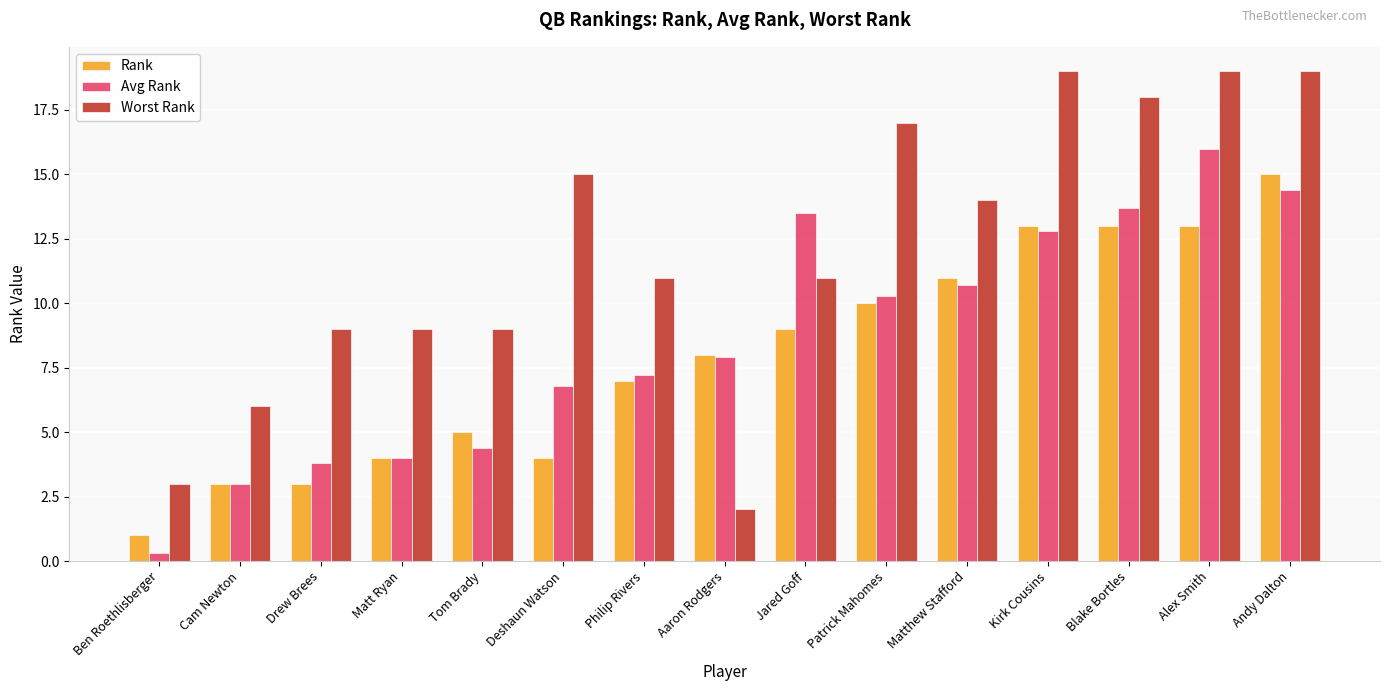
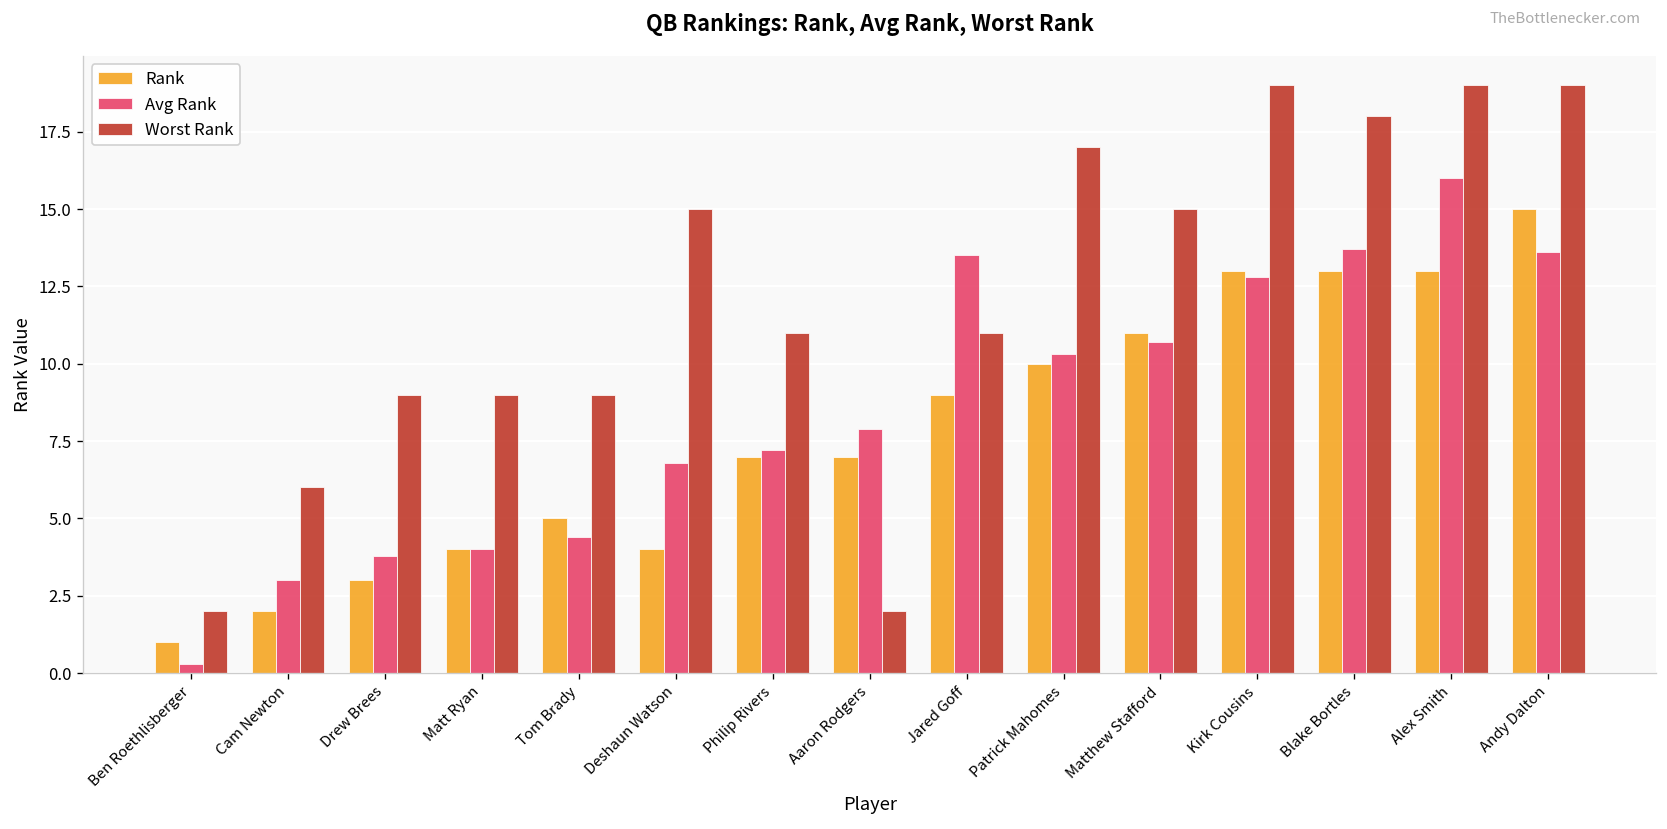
  {
    "Rank": {
      "Ben Roethlisberger": 1,
-     "Cam Newton": 3,
+     "Cam Newton": 2,
      "Drew Brees": 3,
      "Matt Ryan": 4,
      "Tom Brady": 5,
      "Deshaun Watson": 4,
      "Philip Rivers": 7,
-     "Aaron Rodgers": 8,
+     "Aaron Rodgers": 7,
      "Jared Goff": 9,
      "Patrick Mahomes": 10,
      "Matthew Stafford": 11,
      "Kirk Cousins": 13,
      "Blake Bortles": 13,
      "Alex Smith": 13,
      "Andy Dalton": 15
    },
    "Avg Rank": {
      "Ben Roethlisberger": 0.3,
      "Cam Newton": 3.0,
      "Drew Brees": 3.8,
      "Matt Ryan": 4.0,
      "Tom Brady": 4.4,
      "Deshaun Watson": 6.8,
      "Philip Rivers": 7.2,
      "Aaron Rodgers": 7.9,
      "Jared Goff": 13.5,
      "Patrick Mahomes": 10.3,
      "Matthew Stafford": 10.7,
      "Kirk Cousins": 12.8,
      "Blake Bortles": 13.7,
      "Alex Smith": 16.0,
-     "Andy Dalton": 14.4
+     "Andy Dalton": 13.6
    },
    "Worst Rank": {
-     "Ben Roethlisberger": 3,
+     "Ben Roethlisberger": 2,
      "Cam Newton": 6,
      "Drew Brees": 9,
      "Matt Ryan": 9,
      "Tom Brady": 9,
      "Deshaun Watson": 15,
      "Philip Rivers": 11,
      "Aaron Rodgers": 2,
      "Jared Goff": 11,
      "Patrick Mahomes": 17,
-     "Matthew Stafford": 14,
+     "Matthew Stafford": 15,
      "Kirk Cousins": 19,
      "Blake Bortles": 18,
      "Alex Smith": 19,
      "Andy Dalton": 19
    }
  }
